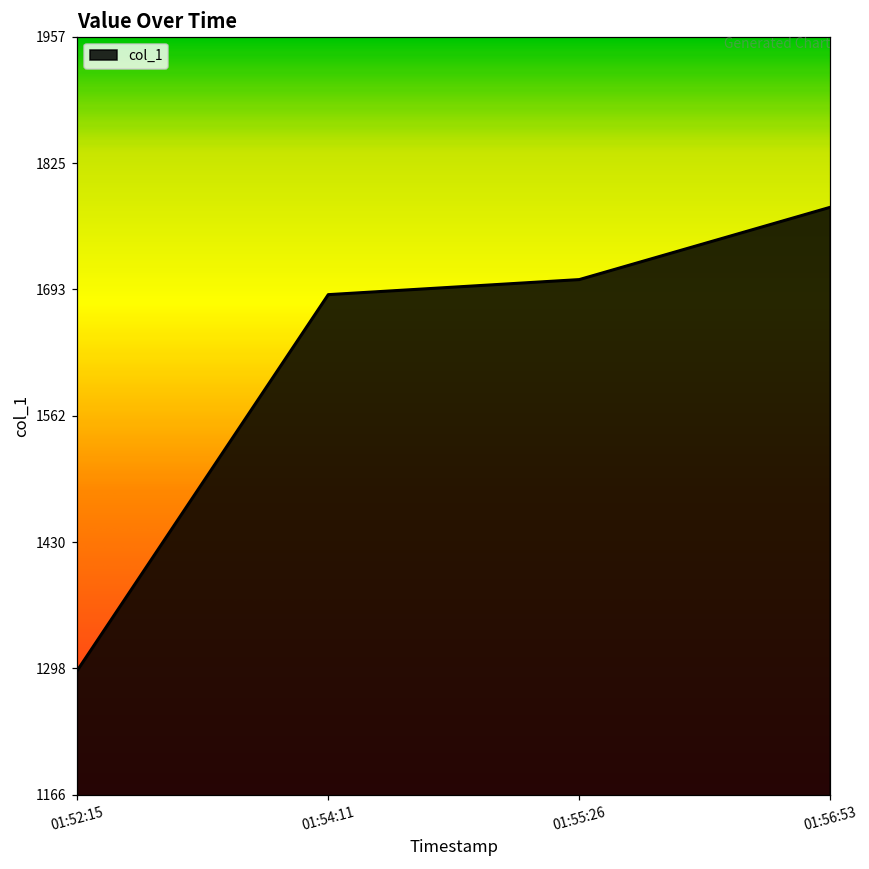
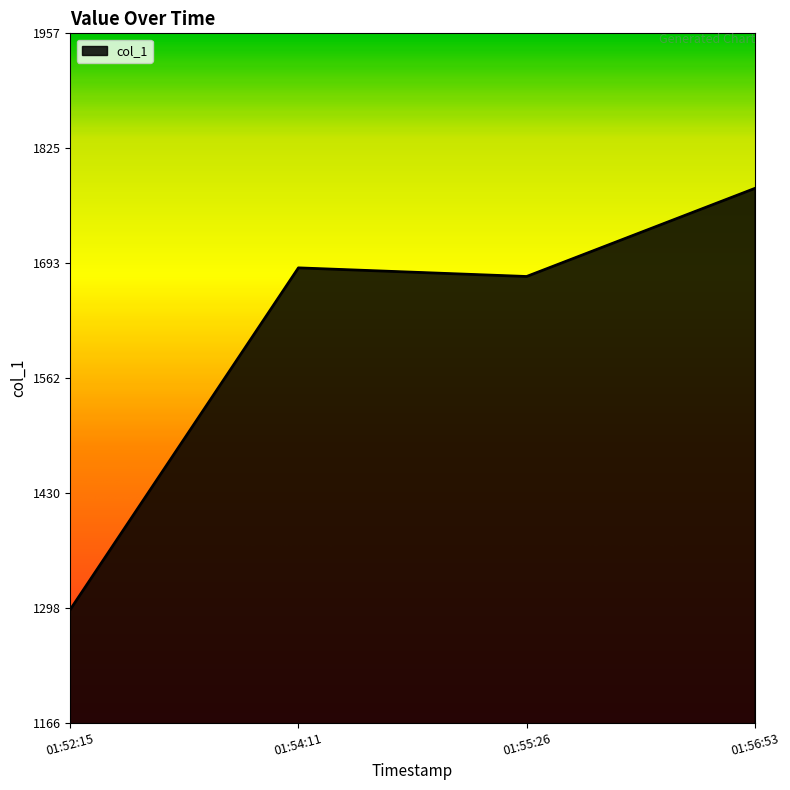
  {
    "01:52:15": 1300,
    "01:54:11": 1690,
-   "01:55:26": 1700,
+   "01:55:26": 1680,
    "01:56:53": 1780
  }
